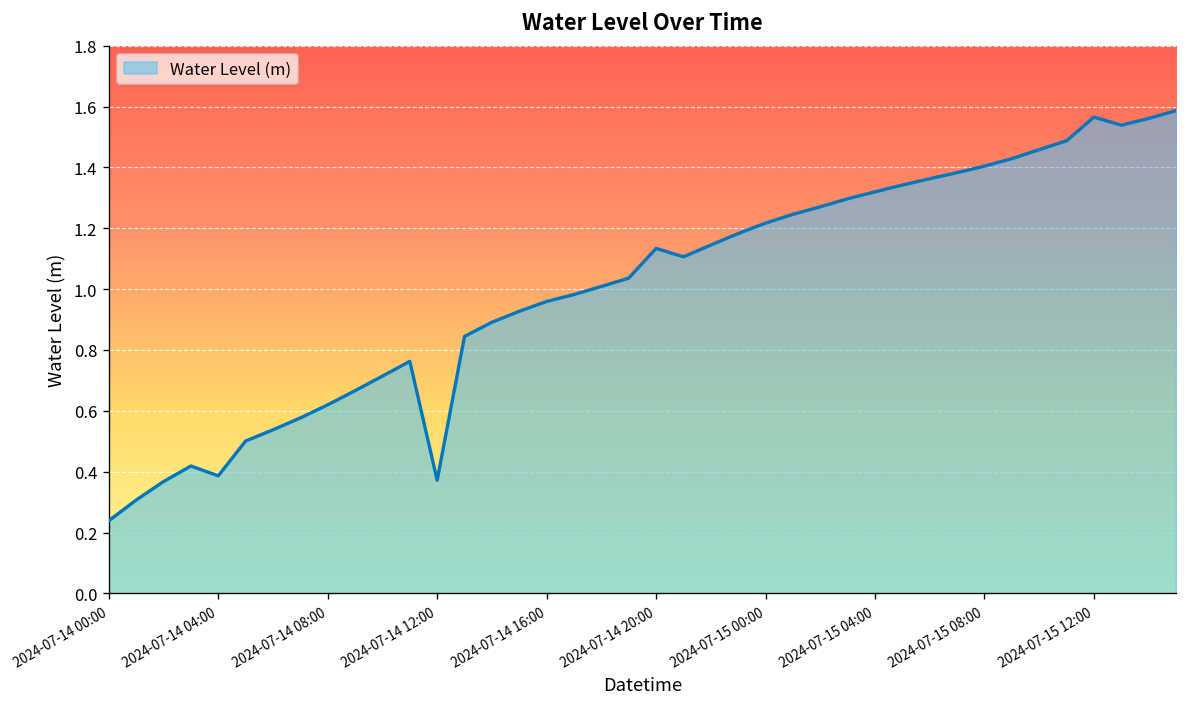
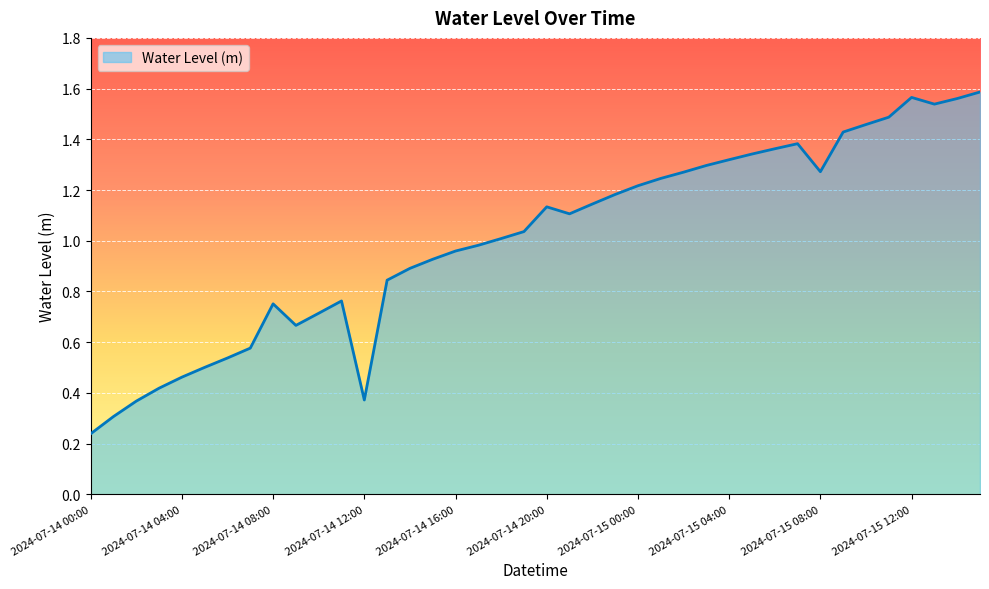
  {
    "2024-07-14 00:00": 0.24,
-   "2024-07-14 04:00": 0.39,
-   "2024-07-14 08:00": 0.62,
+   "2024-07-14 04:00": 0.46,
+   "2024-07-14 08:00": 0.75,
    "2024-07-14 12:00": 0.37,
    "2024-07-14 16:00": 0.96,
    "2024-07-14 20:00": 1.13,
    "2024-07-15 00:00": 1.22,
    "2024-07-15 04:00": 1.32,
-   "2024-07-15 08:00": 1.40,
+   "2024-07-15 08:00": 1.27,
    "2024-07-15 12:00": 1.57
  }
